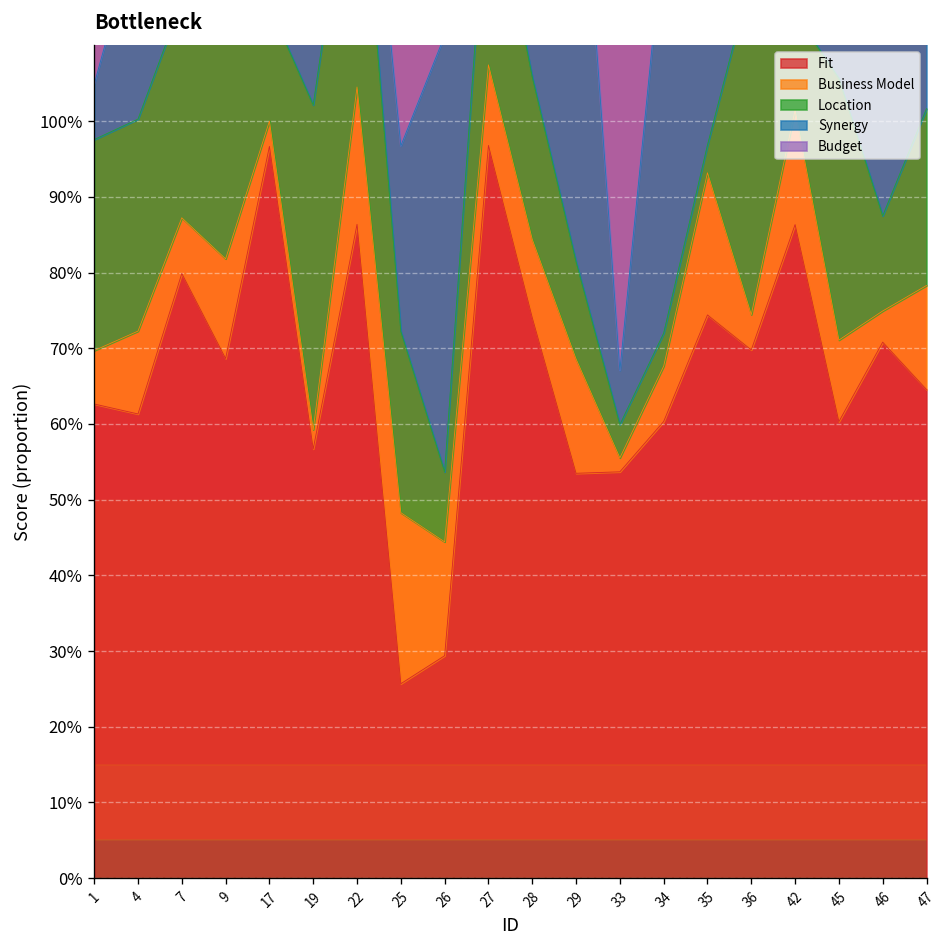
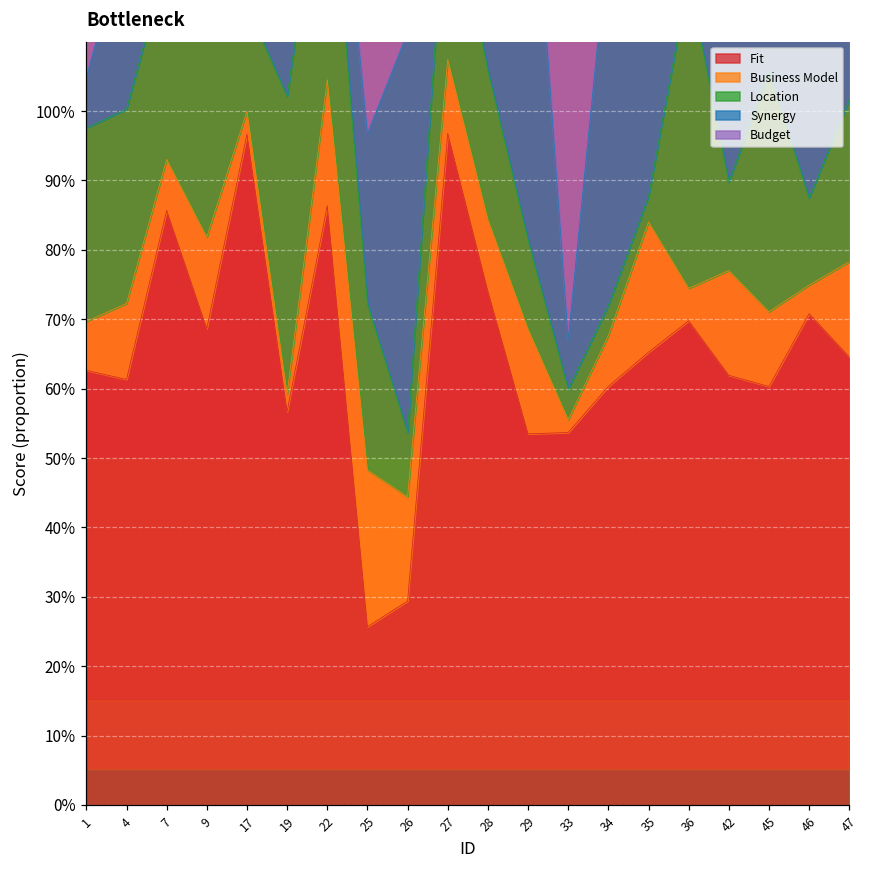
  {
    "Fit": {
      "1": "63%",
      "4": "61%",
-     "7": "80%",
+     "7": "86%",
      "9": "69%",
      "17": "97%",
      "19": "57%",
      "22": "86%",
      "25": "26%",
      "26": "29%",
      "27": "97%",
      "28": "74%",
      "29": "53%",
      "33": "54%",
      "34": "60%",
-     "35": "74%",
+     "35": "65%",
      "36": "70%",
-     "42": "86%",
+     "42": "62%",
      "45": "60%",
      "46": "71%",
      "47": "65%"
    },
    "Business Model": {
      "1": "7%",
      "4": "11%",
      "7": "7%",
      "9": "13%",
      "17": "3%",
      "19": "3%",
      "22": "18%",
      "25": "23%",
      "26": "15%",
      "27": "11%",
      "28": "10%",
      "29": "15%",
      "33": "2%",
      "34": "7%",
      "35": "19%",
      "36": "5%",
      "45": "11%",
      "46": "4%",
      "47": "14%"
    },
    "Location": {
      "1": "28%",
      "4": "28%",
      "19": "43%",
      "25": "24%",
      "26": "9%",
      "28": "21%",
      "29": "13%",
      "33": "4%",
      "34": "4%",
      "35": "4%",
      "46": "13%",
      "47": "23%"
    },
    "Synergy": {
      "1": "7%",
      "25": "25%",
      "33": "7%"
    }
  }
